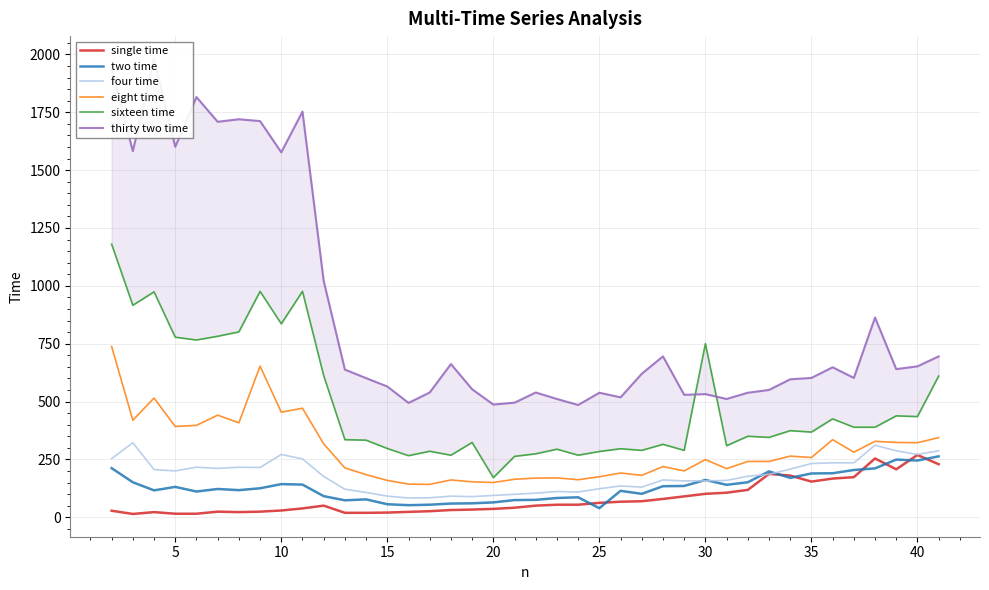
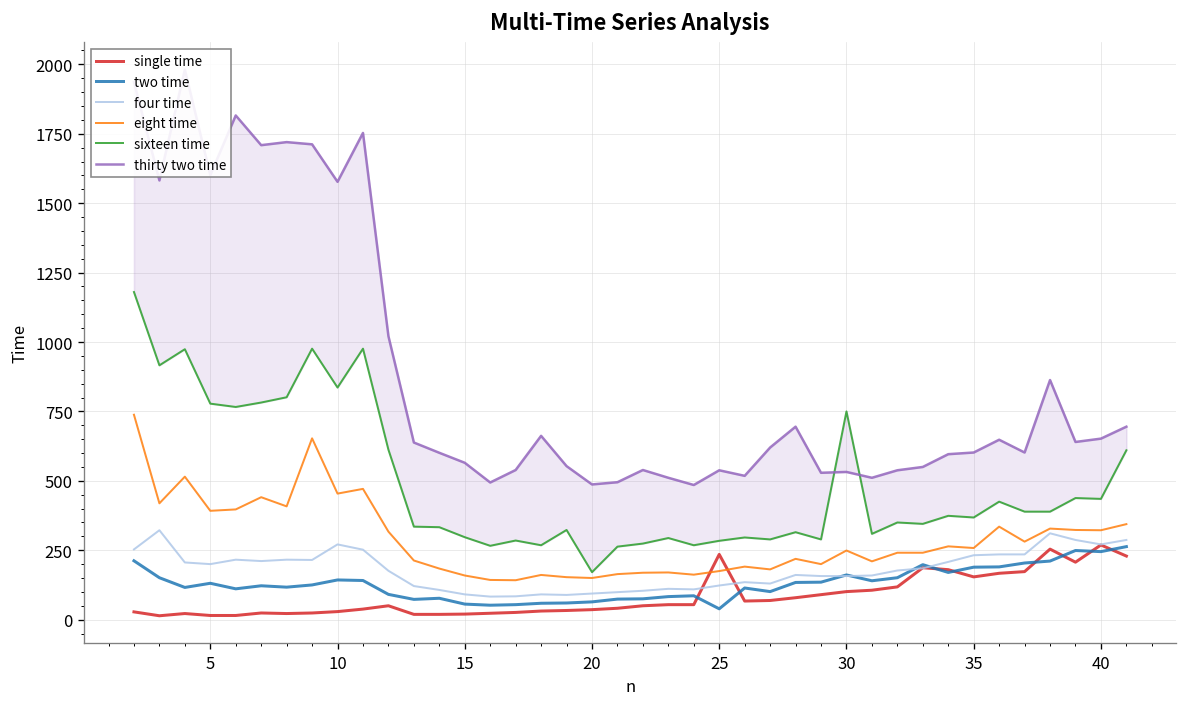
  {
    "single time": {
      "5": 20,
      "10": 30,
      "15": 20,
      "20": 40,
-     "25": 60,
+     "25": 240,
      "30": 100,
      "35": 150
    },
    "two time": {
      "5": 130,
      "10": 140,
      "15": 60,
      "20": 60,
      "25": 40,
      "35": 190,
      "40": 250
    },
    "four time": {
      "5": 200,
      "10": 270,
      "15": 90,
      "20": 90,
      "25": 120,
      "35": 230
    },
    "eight time": {
      "5": 390,
      "10": 450,
      "15": 160,
      "20": 150,
      "25": 180,
      "30": 250,
      "35": 260,
      "40": 320
    },
    "sixteen time": {
      "5": 780,
      "10": 840,
      "15": 300,
      "20": 170,
      "25": 280,
      "35": 370,
      "40": 440
    }
  }
